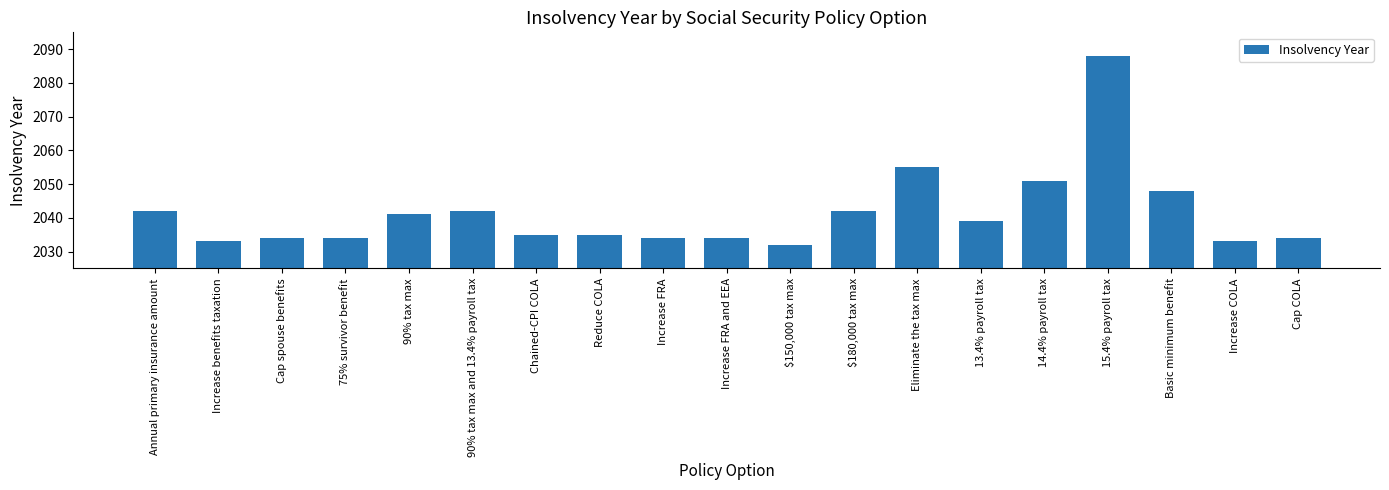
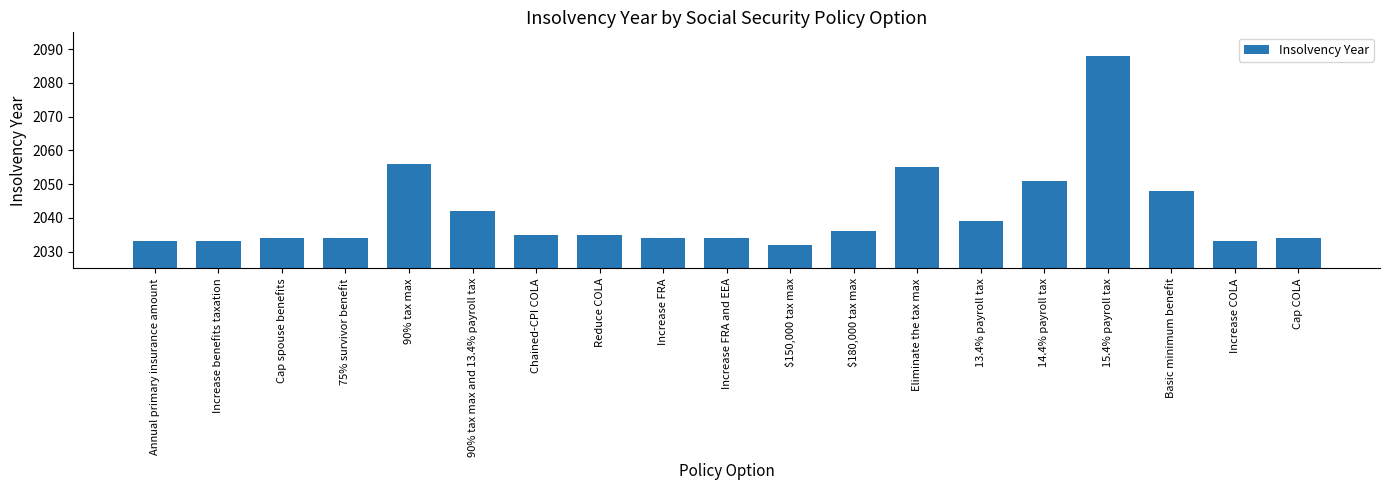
  {
-   "Annual primary insurance amount": 2042,
+   "Annual primary insurance amount": 2033,
    "Increase benefits taxation": 2033,
    "Cap spouse benefits": 2034,
    "75% survivor benefit": 2034,
-   "90% tax max": 2041,
+   "90% tax max": 2056,
    "90% tax max and 13.4% payroll tax": 2042,
    "Chained-CPI COLA": 2035,
    "Reduce COLA": 2035,
    "Increase FRA": 2034,
    "Increase FRA and EEA": 2034,
    "$150,000 tax max": 2032,
-   "$180,000 tax max": 2042,
+   "$180,000 tax max": 2036,
    "Eliminate the tax max": 2055,
    "13.4% payroll tax": 2039,
    "14.4% payroll tax": 2051,
    "15.4% payroll tax": 2088,
    "Basic minimum benefit": 2048,
    "Increase COLA": 2033,
    "Cap COLA": 2034
  }
